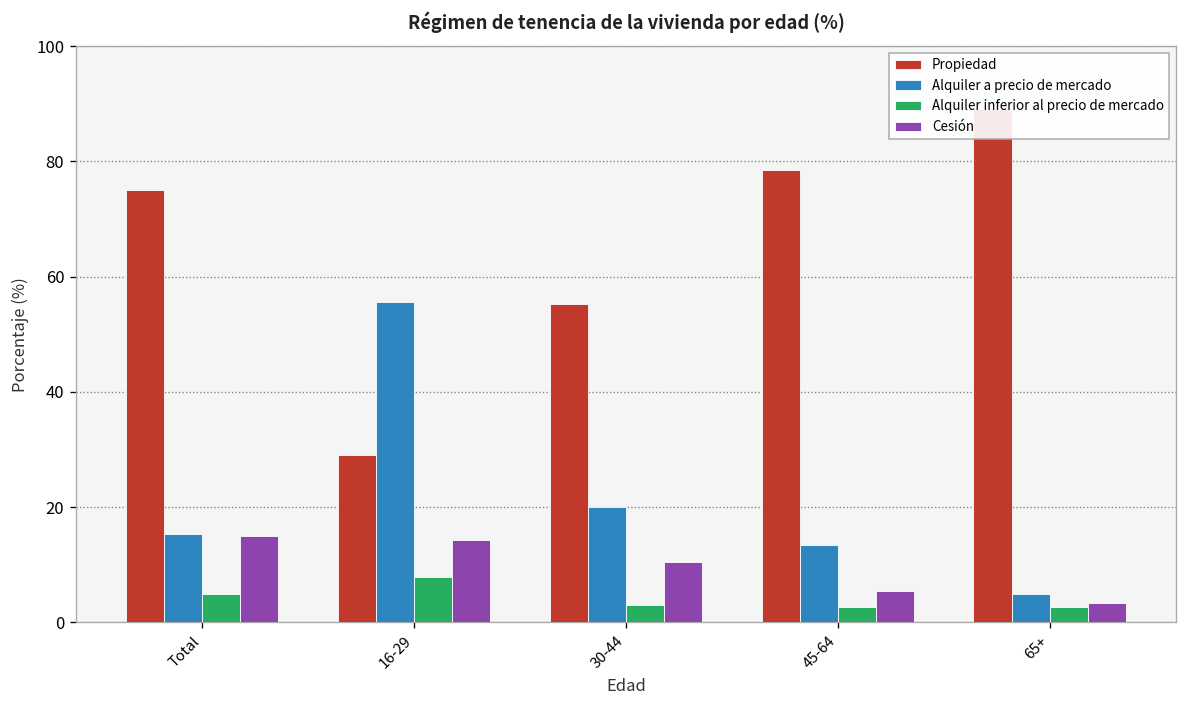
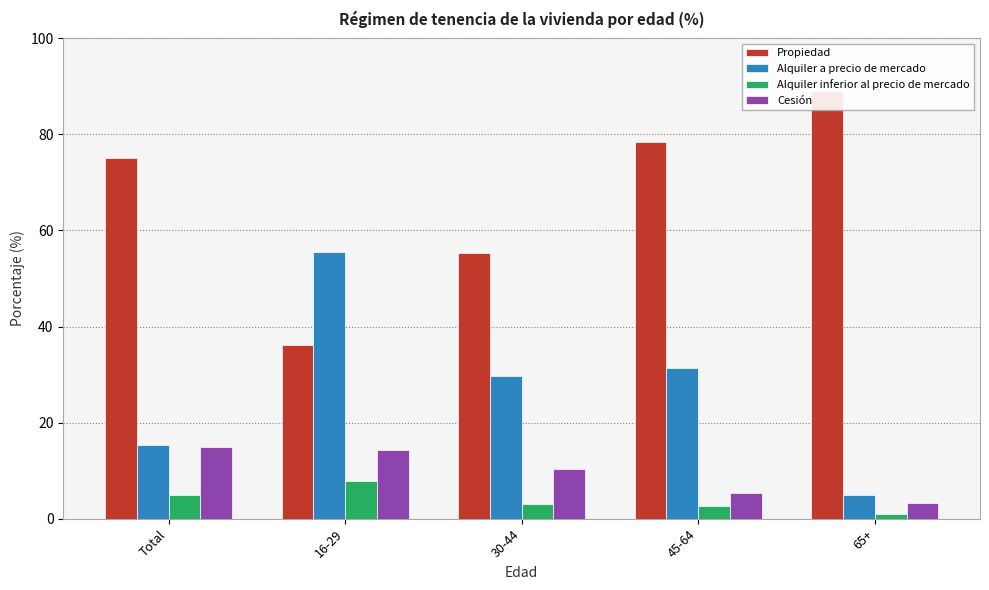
  {
    "Propiedad": {
      "Total": 75,
-     "16-29": 29,
+     "16-29": 36,
      "30-44": 55,
      "45-64": 79
    },
    "Alquiler a precio de mercado": {
      "Total": 15,
      "16-29": 56,
-     "30-44": 20,
-     "45-64": 13,
+     "30-44": 30,
+     "45-64": 31,
      "65+": 5
    },
    "Alquiler inferior al precio de mercado": {
      "Total": 5,
      "16-29": 8,
      "30-44": 3,
      "45-64": 3,
-     "65+": 3
+     "65+": 1
    },
    "Cesión": {
      "Total": 15,
      "16-29": 14,
      "30-44": 10,
      "45-64": 5,
      "65+": 3
    }
  }
